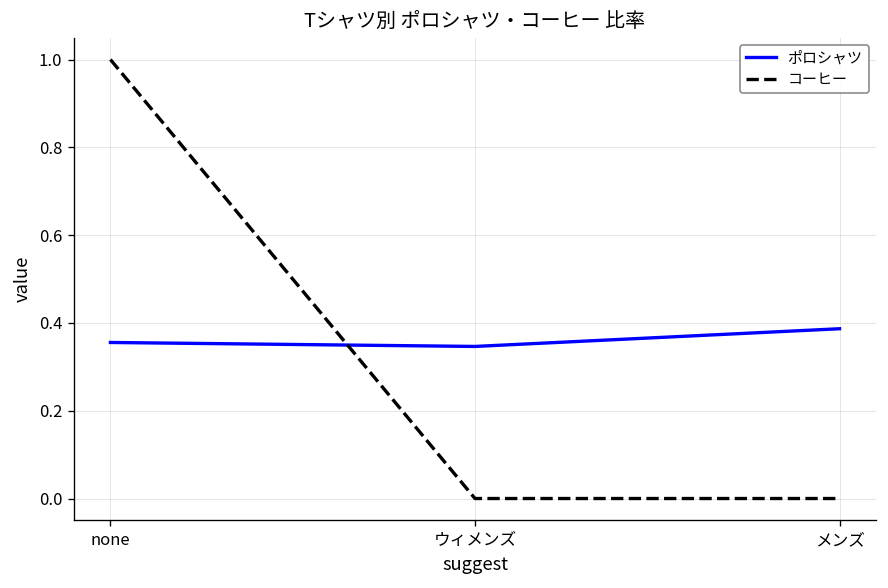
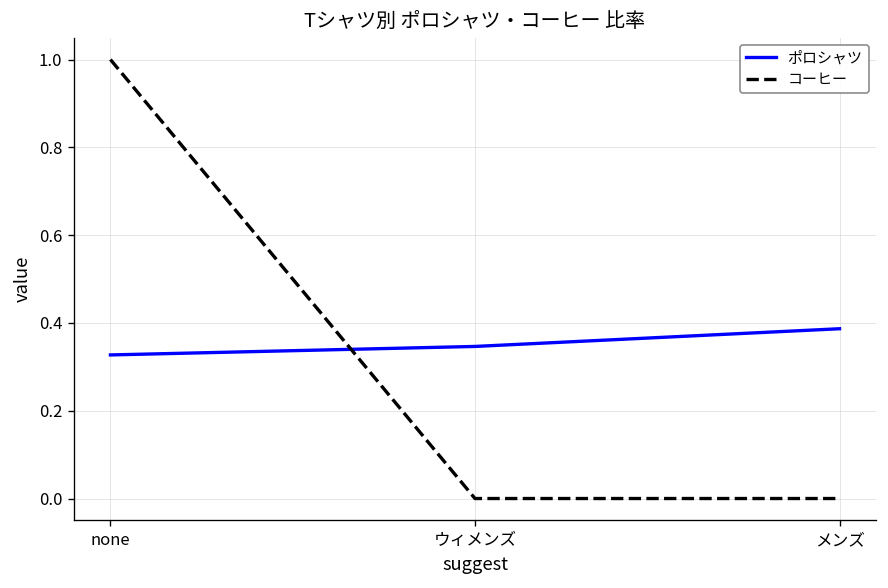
  {
    "ポロシャツ": {
-     "none": 0.36,
+     "none": 0.33,
      "ウィメンズ": 0.35,
      "メンズ": 0.39
    },
    "コーヒー": {
      "none": 1.00,
      "ウィメンズ": 0.00,
      "メンズ": 0.00
    }
  }
